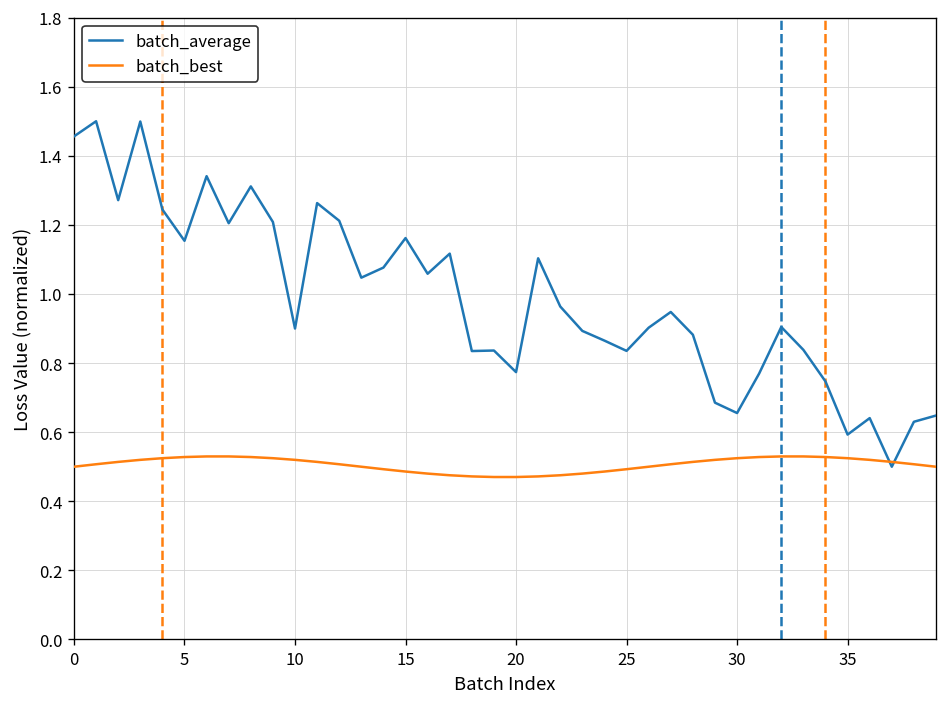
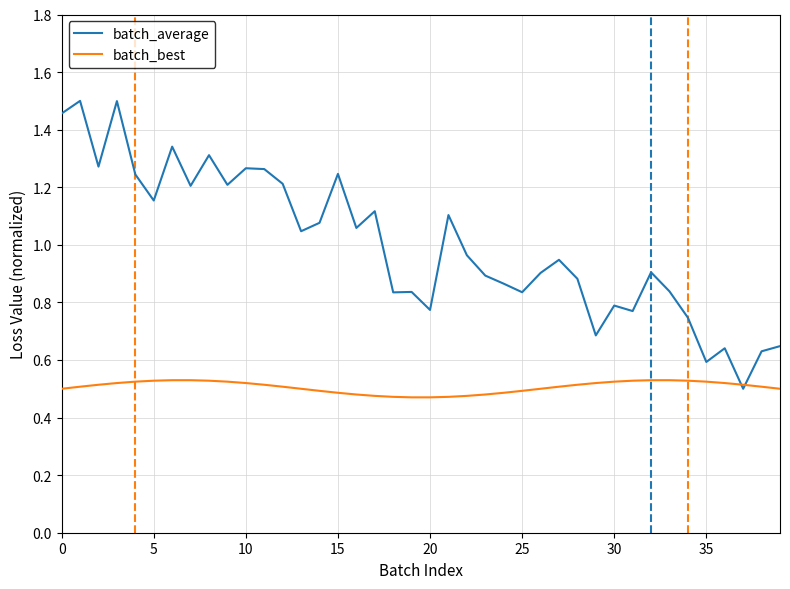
  {
    "batch_average": {
      "0": 1.46,
      "5": 1.15,
-     "10": 0.90,
-     "15": 1.16,
+     "10": 1.27,
+     "15": 1.25,
      "20": 0.77,
      "25": 0.84,
-     "30": 0.66,
+     "30": 0.79,
      "35": 0.59
    },
    "batch_best": {
      "0": 0.50,
      "5": 0.53,
      "10": 0.52,
      "15": 0.49,
      "20": 0.47,
      "25": 0.49,
      "30": 0.52,
      "35": 0.52
    }
  }
